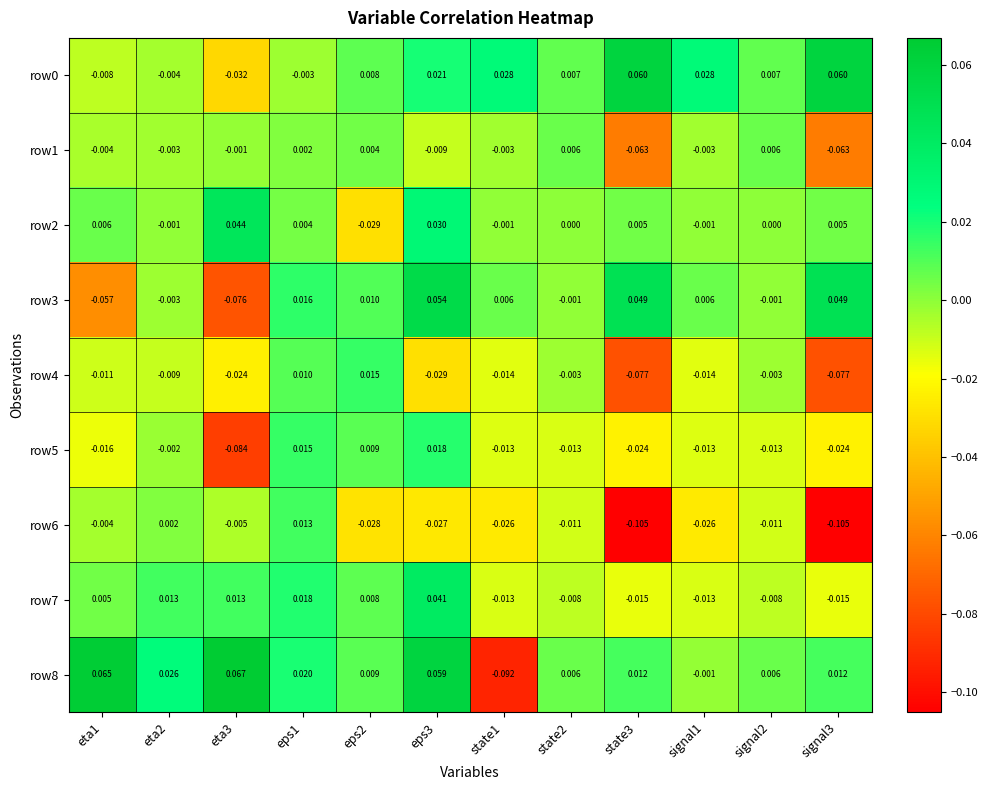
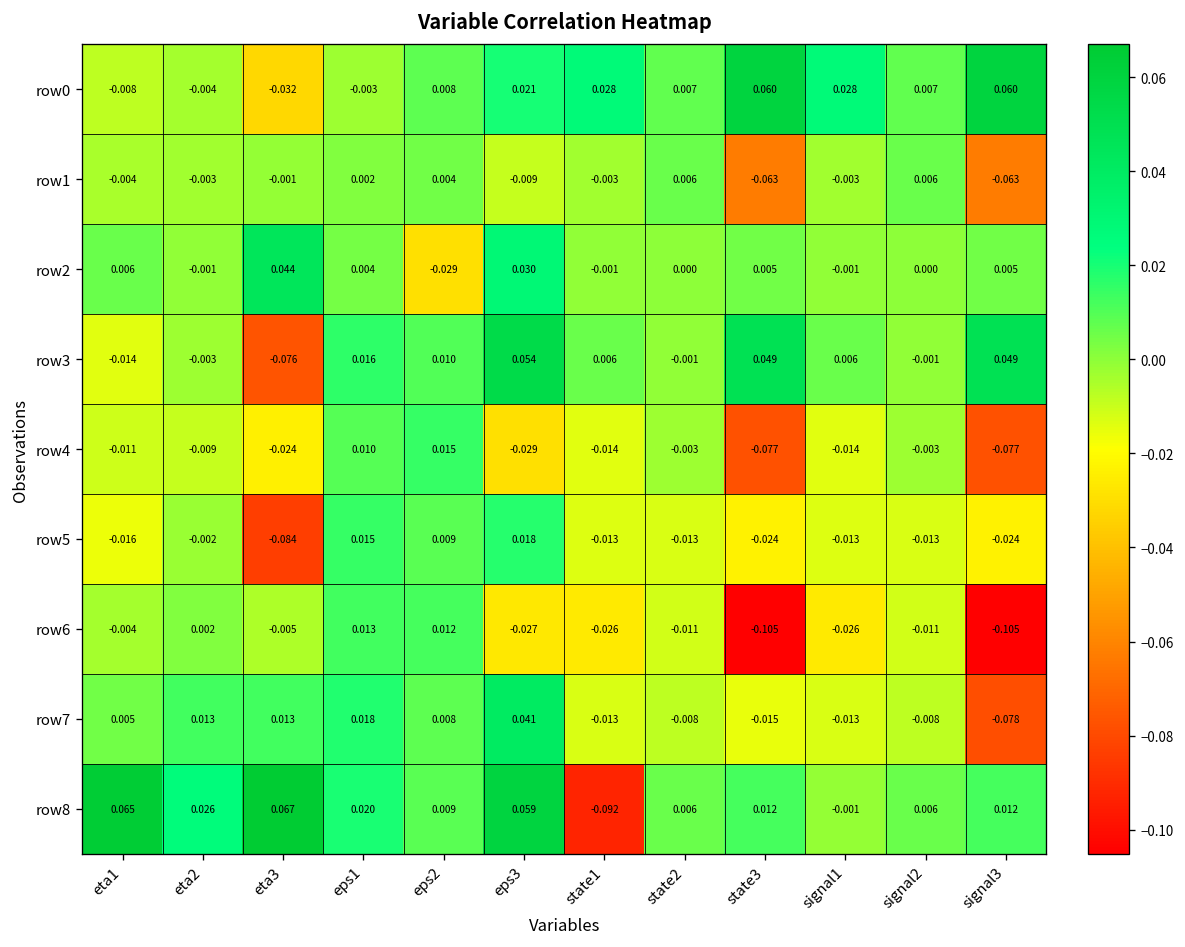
  {
    "row0": {
      "eta1": -0.008,
      "eta2": -0.004,
      "eta3": -0.032,
      "eps1": -0.003,
      "eps2": 0.008,
      "eps3": 0.021,
      "state1": 0.028,
      "state2": 0.007,
      "state3": 0.060,
      "signal1": 0.028,
      "signal2": 0.007,
      "signal3": 0.060
    },
    "row1": {
      "eta1": -0.004,
      "eta2": -0.003,
      "eta3": -0.001,
      "eps1": 0.002,
      "eps2": 0.004,
      "eps3": -0.009,
      "state1": -0.003,
      "state2": 0.006,
      "state3": -0.063,
      "signal1": -0.003,
      "signal2": 0.006,
      "signal3": -0.063
    },
    "row2": {
      "eta1": 0.006,
      "eta2": -0.001,
      "eta3": 0.044,
      "eps1": 0.004,
      "eps2": -0.029,
      "eps3": 0.030,
      "state1": -0.001,
      "state2": 0.000,
      "state3": 0.005,
      "signal1": -0.001,
      "signal2": 0.000,
      "signal3": 0.005
    },
    "row3": {
-     "eta1": -0.057,
+     "eta1": -0.014,
      "eta2": -0.003,
      "eta3": -0.076,
      "eps1": 0.016,
      "eps2": 0.010,
      "eps3": 0.054,
      "state1": 0.006,
      "state2": -0.001,
      "state3": 0.049,
      "signal1": 0.006,
      "signal2": -0.001,
      "signal3": 0.049
    },
    "row4": {
      "eta1": -0.011,
      "eta2": -0.009,
      "eta3": -0.024,
      "eps1": 0.010,
      "eps2": 0.015,
      "eps3": -0.029,
      "state1": -0.014,
      "state2": -0.003,
      "state3": -0.077,
      "signal1": -0.014,
      "signal2": -0.003,
      "signal3": -0.077
    },
    "row5": {
      "eta1": -0.016,
      "eta2": -0.002,
      "eta3": -0.084,
      "eps1": 0.015,
      "eps2": 0.009,
      "eps3": 0.018,
      "state1": -0.013,
      "state2": -0.013,
      "state3": -0.024,
      "signal1": -0.013,
      "signal2": -0.013,
      "signal3": -0.024
    },
    "row6": {
      "eta1": -0.004,
      "eta2": 0.002,
      "eta3": -0.005,
      "eps1": 0.013,
-     "eps2": -0.028,
+     "eps2": 0.012,
      "eps3": -0.027,
      "state1": -0.026,
      "state2": -0.011,
      "state3": -0.105,
      "signal1": -0.026,
      "signal2": -0.011,
      "signal3": -0.105
    },
    "row7": {
      "eta1": 0.005,
      "eta2": 0.013,
      "eta3": 0.013,
      "eps1": 0.018,
      "eps2": 0.008,
      "eps3": 0.041,
      "state1": -0.013,
      "state2": -0.008,
      "state3": -0.015,
      "signal1": -0.013,
      "signal2": -0.008,
-     "signal3": -0.015
+     "signal3": -0.078
    },
    "row8": {
      "eta1": 0.065,
      "eta2": 0.026,
      "eta3": 0.067,
      "eps1": 0.020,
      "eps2": 0.009,
      "eps3": 0.059,
      "state1": -0.092,
      "state2": 0.006,
      "state3": 0.012,
      "signal1": -0.001,
      "signal2": 0.006,
      "signal3": 0.012
    }
  }
